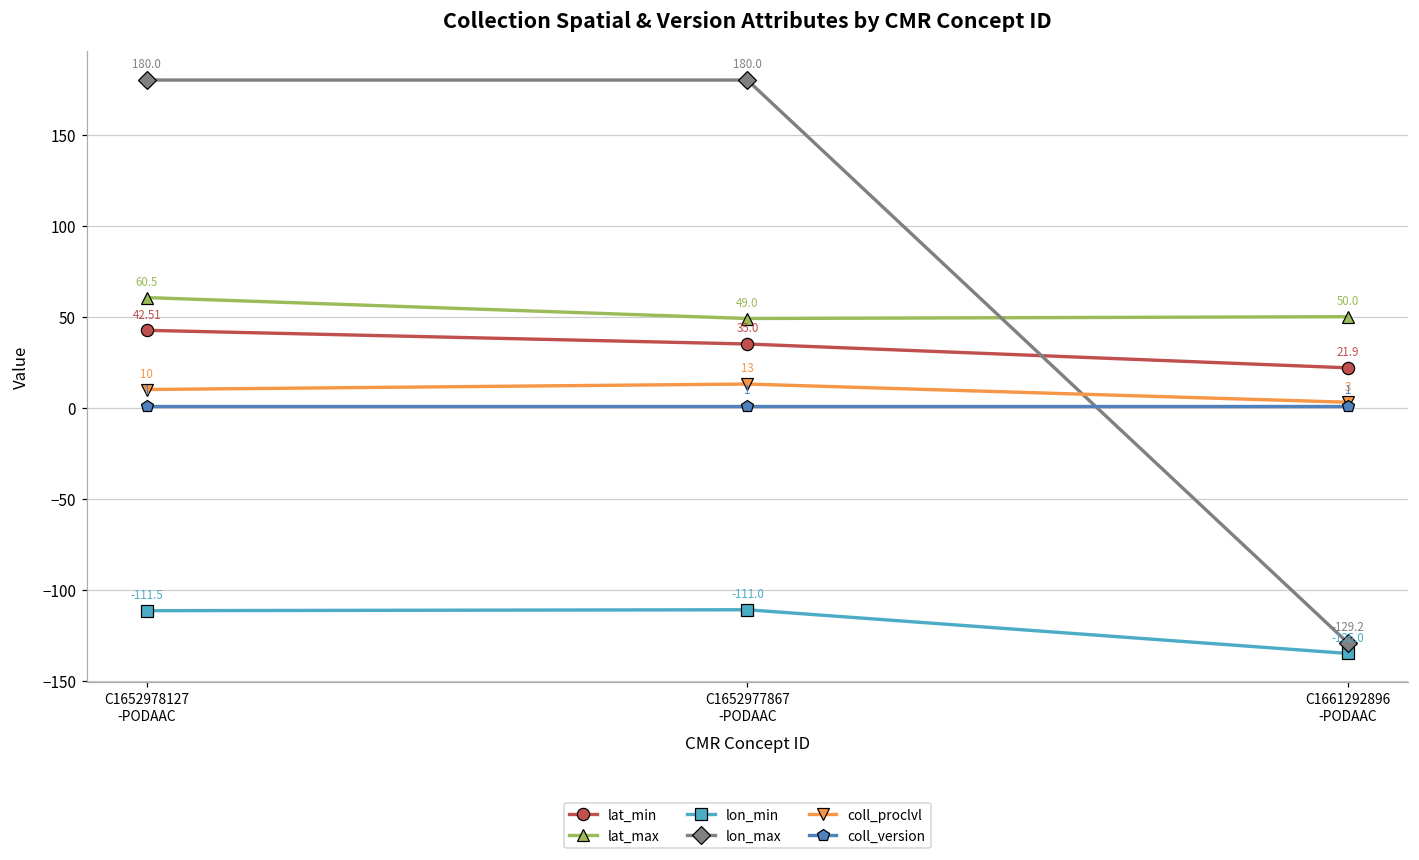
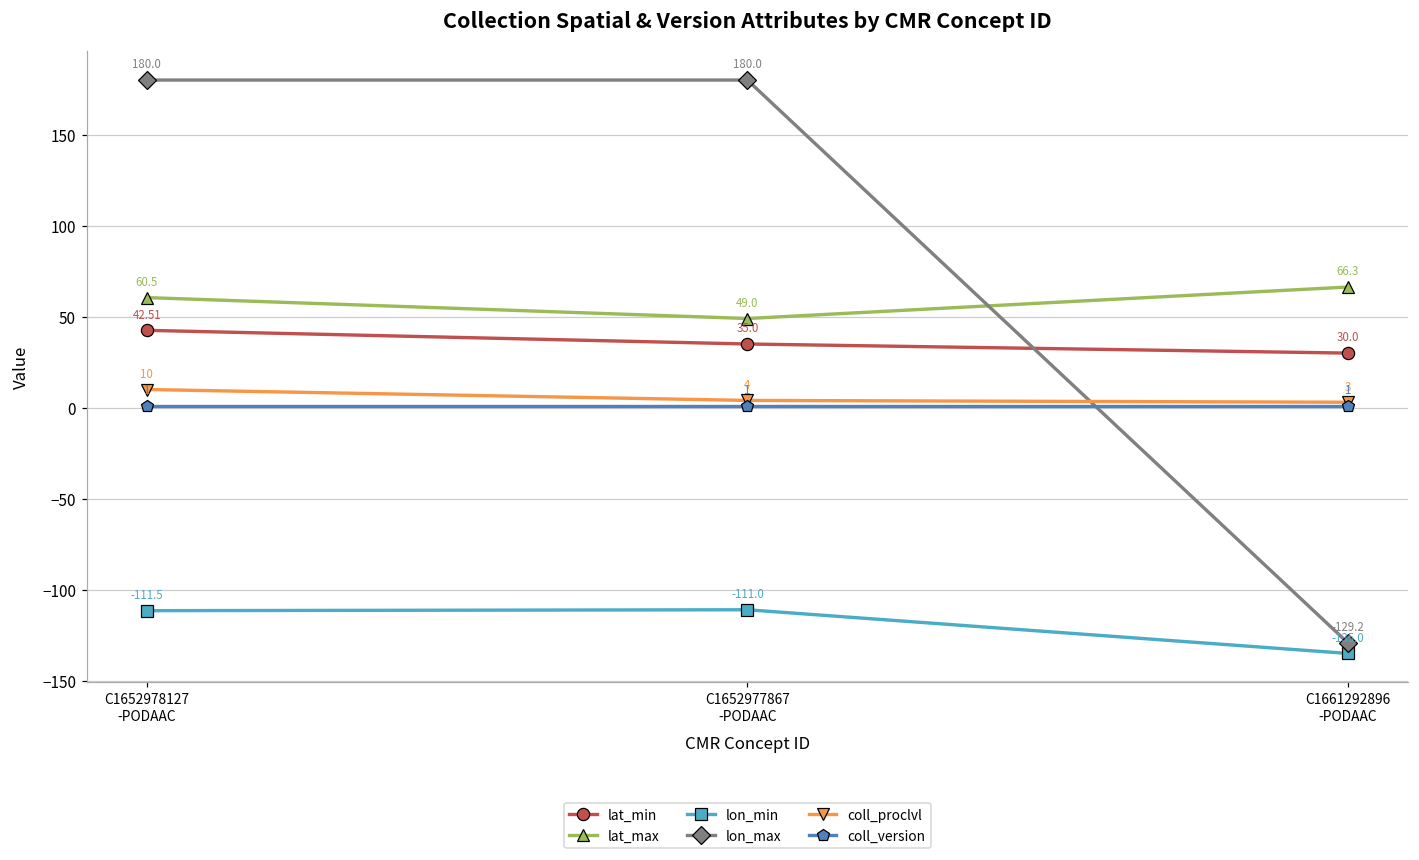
  {
    "lat_min": {
      "C1652978127 -PODAAC": 42.51,
      "C1652977867 -PODAAC": 35.0,
-     "C1661292896 -PODAAC": 21.9
+     "C1661292896 -PODAAC": 30.0
    },
    "lat_max": {
      "C1652978127 -PODAAC": 60.5,
      "C1652977867 -PODAAC": 49.0,
-     "C1661292896 -PODAAC": 50.0
+     "C1661292896 -PODAAC": 66.3
    },
    "lon_max": {
      "C1652978127 -PODAAC": 180.0,
      "C1652977867 -PODAAC": 180.0,
      "C1661292896 -PODAAC": -129.2
    },
    "coll_proclvl": {
      "C1652978127 -PODAAC": 10,
-     "C1652977867 -PODAAC": 13
+     "C1652977867 -PODAAC": 4
    }
  }
